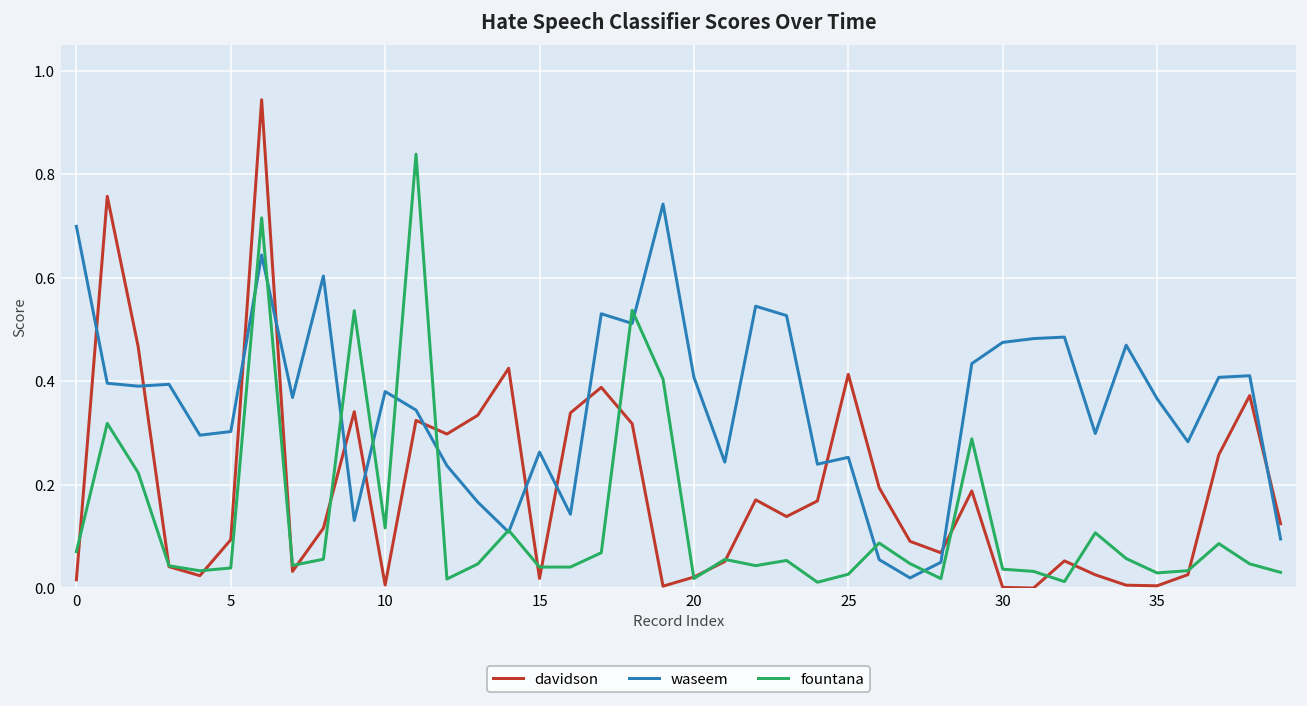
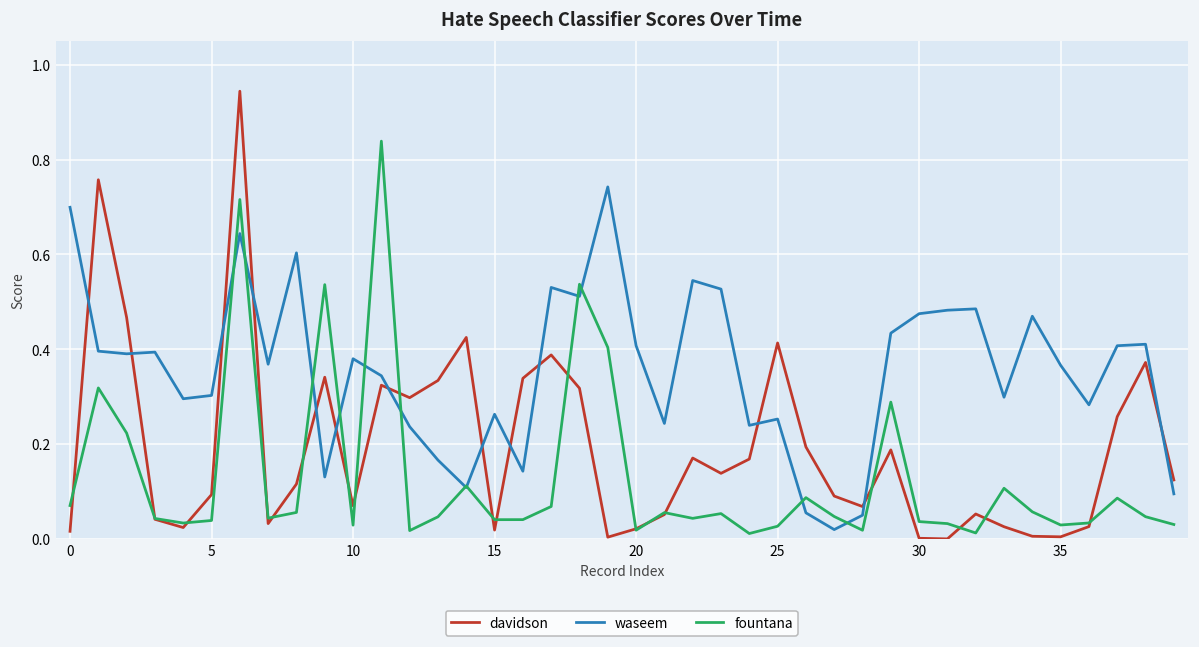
  {
    "davidson": {
      "0": 0.02,
      "5": 0.09,
-     "10": 0.01,
+     "10": 0.07,
      "15": 0.02,
      "25": 0.41,
      "30": 0.00,
      "35": 0.00
    },
    "waseem": {
      "0": 0.70,
      "5": 0.30,
      "10": 0.38,
      "15": 0.26,
      "20": 0.41,
      "25": 0.25,
      "30": 0.48,
      "35": 0.37
    },
    "fountana": {
      "0": 0.07,
      "5": 0.04,
-     "10": 0.12,
+     "10": 0.03,
      "15": 0.04,
      "25": 0.03,
      "30": 0.04,
      "35": 0.03
    }
  }
